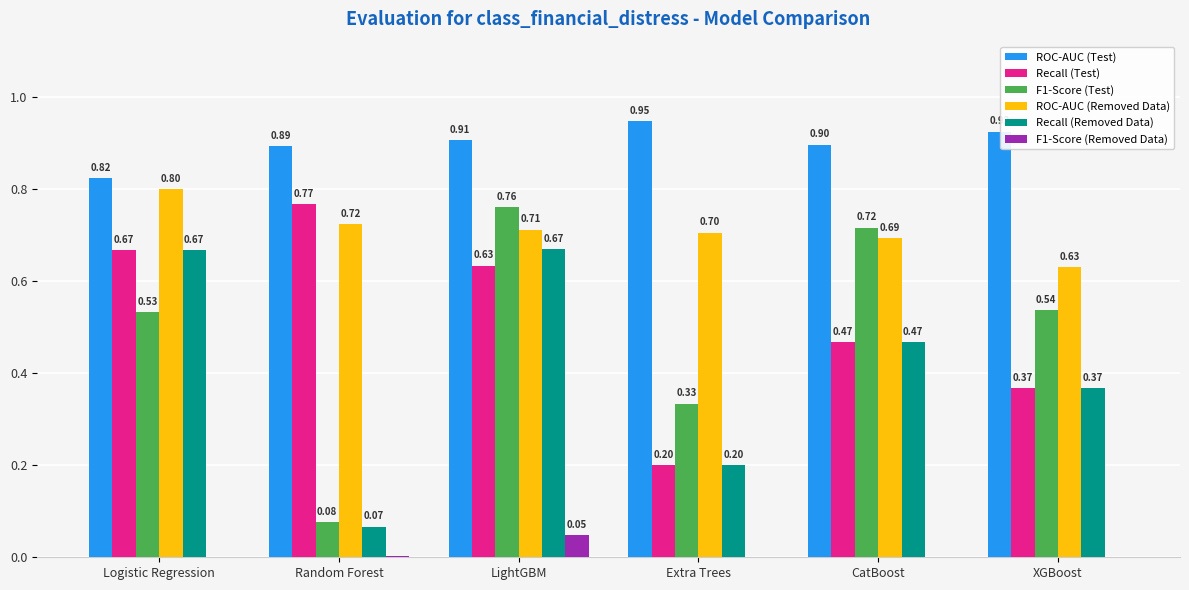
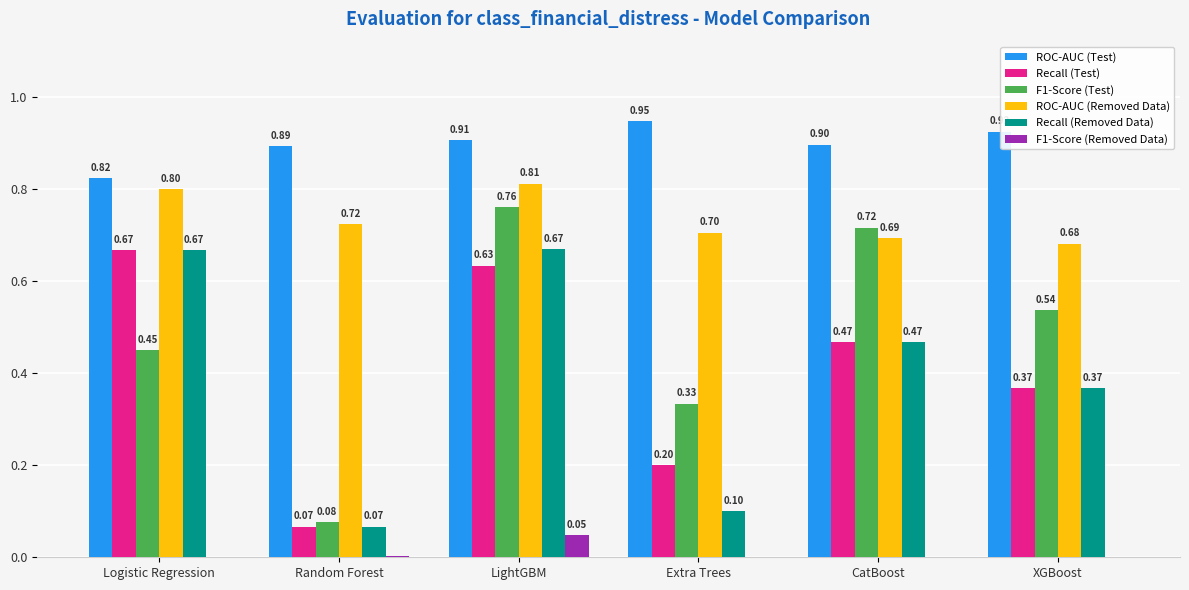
  {
    "ROC-AUC (Test)": {
      "Logistic Regression": 0.82,
      "Random Forest": 0.89,
      "LightGBM": 0.91,
      "Extra Trees": 0.95,
      "CatBoost": 0.90
    },
    "Recall (Test)": {
      "Logistic Regression": 0.67,
-     "Random Forest": 0.77,
+     "Random Forest": 0.07,
      "LightGBM": 0.63,
      "Extra Trees": 0.20,
      "CatBoost": 0.47,
      "XGBoost": 0.37
    },
    "F1-Score (Test)": {
-     "Logistic Regression": 0.53,
+     "Logistic Regression": 0.45,
      "Random Forest": 0.08,
      "LightGBM": 0.76,
      "Extra Trees": 0.33,
      "CatBoost": 0.72,
      "XGBoost": 0.54
    },
    "ROC-AUC (Removed Data)": {
      "Logistic Regression": 0.80,
      "Random Forest": 0.72,
-     "LightGBM": 0.71,
+     "LightGBM": 0.81,
      "Extra Trees": 0.70,
      "CatBoost": 0.69,
-     "XGBoost": 0.63
+     "XGBoost": 0.68
    },
    "Recall (Removed Data)": {
      "Logistic Regression": 0.67,
      "Random Forest": 0.07,
      "LightGBM": 0.67,
-     "Extra Trees": 0.20,
+     "Extra Trees": 0.10,
      "CatBoost": 0.47,
      "XGBoost": 0.37
    },
    "F1-Score (Removed Data)": {
      "LightGBM": 0.05
    }
  }
